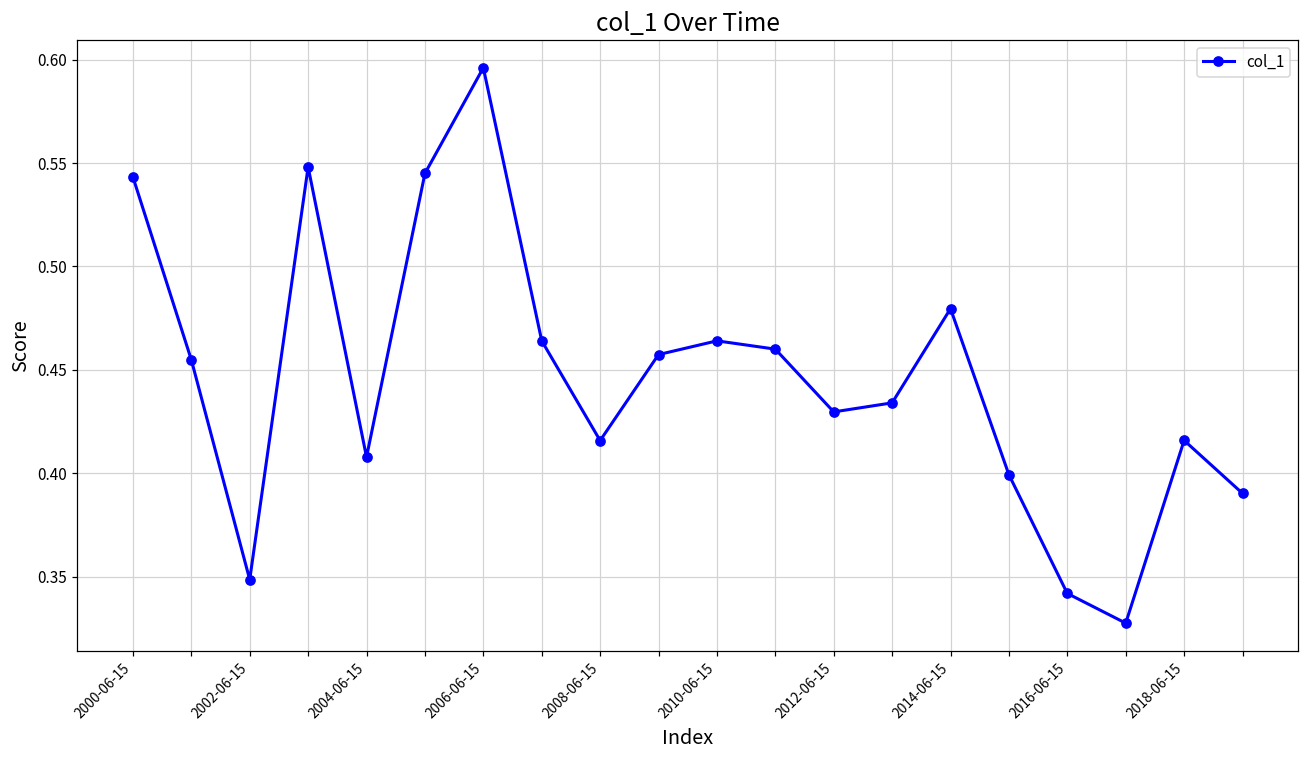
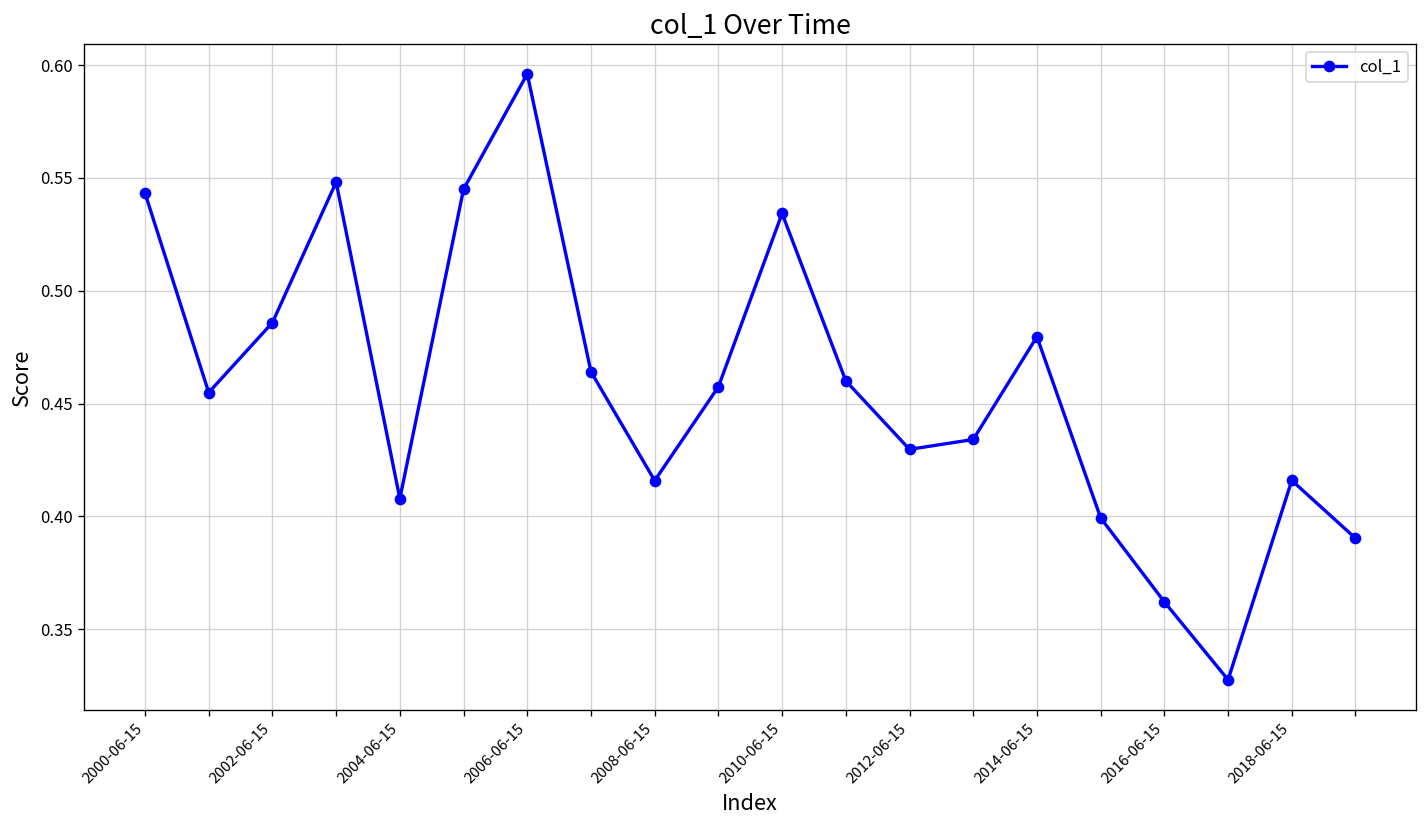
  {
    "2000-06-15": 0.543,
-   "2002-06-15": 0.349,
+   "2002-06-15": 0.486,
    "2004-06-15": 0.408,
    "2006-06-15": 0.596,
    "2008-06-15": 0.416,
-   "2010-06-15": 0.464,
+   "2010-06-15": 0.534,
    "2012-06-15": 0.430,
    "2014-06-15": 0.480,
-   "2016-06-15": 0.342,
+   "2016-06-15": 0.362,
    "2018-06-15": 0.416
  }
